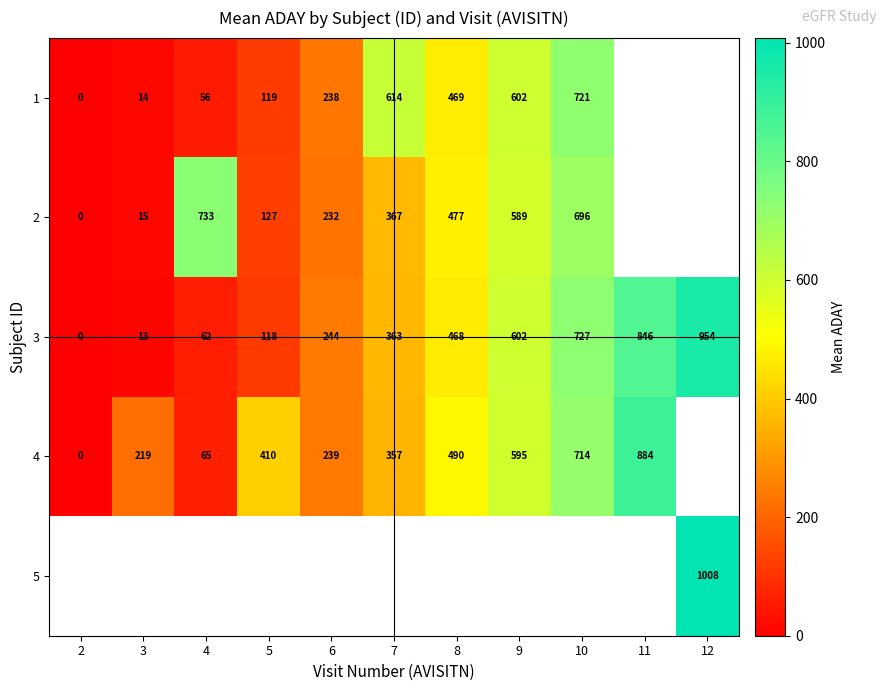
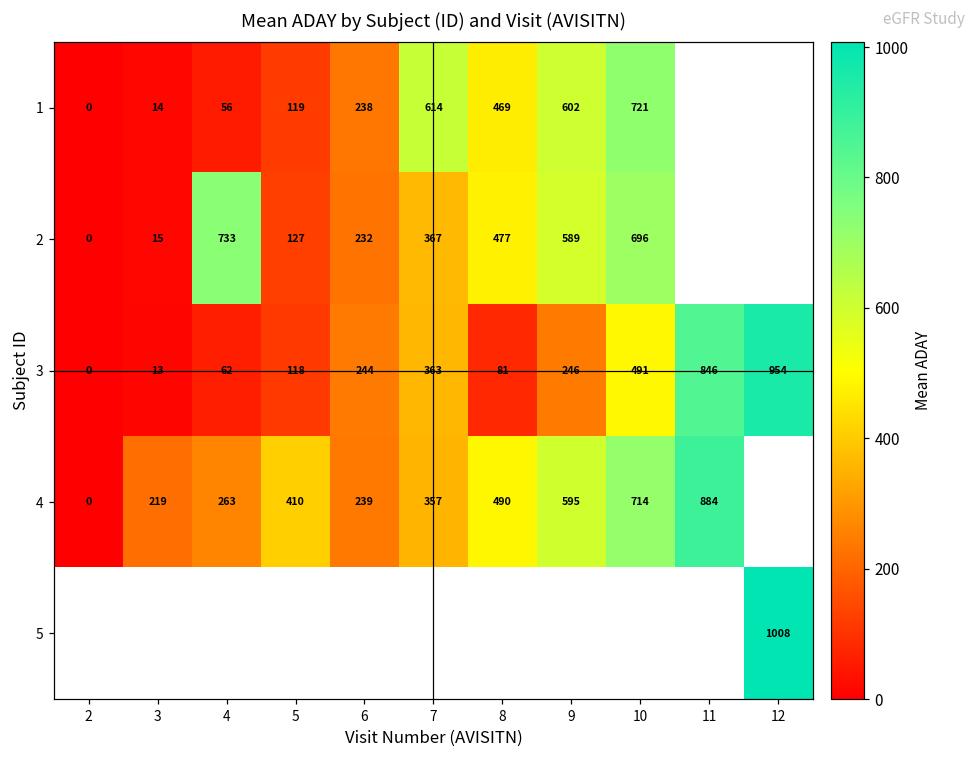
  {
    "1": {
      "2": 0,
      "3": 14,
      "4": 56,
      "5": 119,
      "6": 238,
      "7": 614,
      "8": 469,
      "9": 602,
      "10": 721
    },
    "2": {
      "2": 0,
      "3": 15,
      "4": 733,
      "5": 127,
      "6": 232,
      "7": 367,
      "8": 477,
      "9": 589,
      "10": 696
    },
    "3": {
      "2": 0,
      "3": 13,
      "4": 62,
      "5": 118,
      "6": 244,
      "7": 363,
-     "8": 468,
-     "9": 602,
-     "10": 727,
+     "8": 81,
+     "9": 246,
+     "10": 491,
      "11": 846,
      "12": 954
    },
    "4": {
      "2": 0,
      "3": 219,
-     "4": 65,
+     "4": 263,
      "5": 410,
      "6": 239,
      "7": 357,
      "8": 490,
      "9": 595,
      "10": 714,
      "11": 884
    },
    "5": {
      "12": 1008
    }
  }
